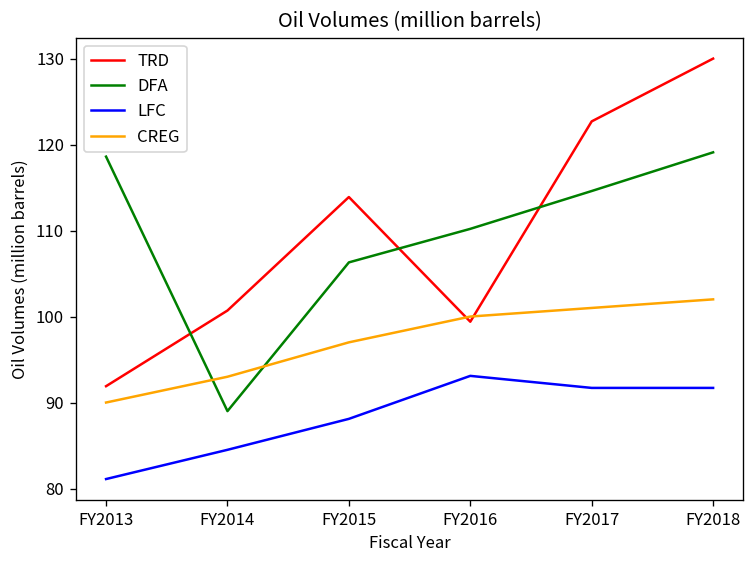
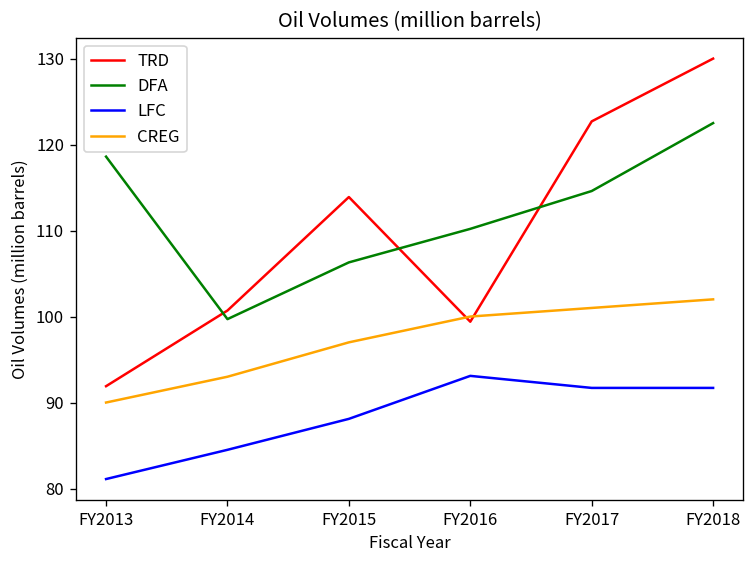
  {
    "TRD": {
      "FY2013": 92,
      "FY2014": 101,
      "FY2015": 114,
      "FY2016": 99,
      "FY2017": 123,
      "FY2018": 130
    },
    "DFA": {
      "FY2013": 119,
-     "FY2014": 89,
+     "FY2014": 100,
      "FY2015": 106,
      "FY2016": 110,
      "FY2017": 115,
-     "FY2018": 119
+     "FY2018": 123
    },
    "LFC": {
      "FY2013": 81,
      "FY2014": 85,
      "FY2015": 88,
      "FY2016": 93,
      "FY2017": 92,
      "FY2018": 92
    },
    "CREG": {
      "FY2013": 90,
      "FY2014": 93,
      "FY2015": 97,
      "FY2016": 100,
      "FY2017": 101,
      "FY2018": 102
    }
  }
